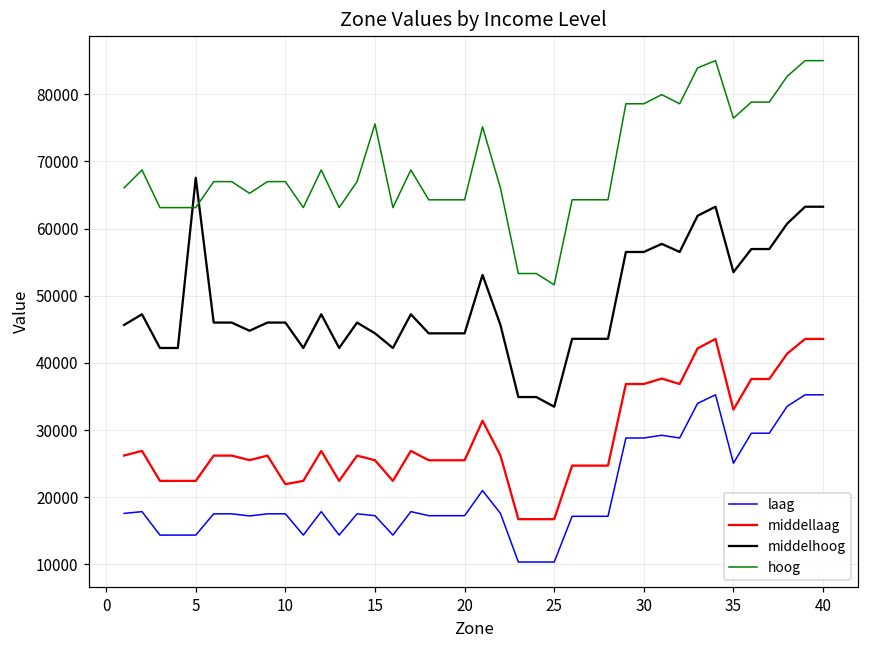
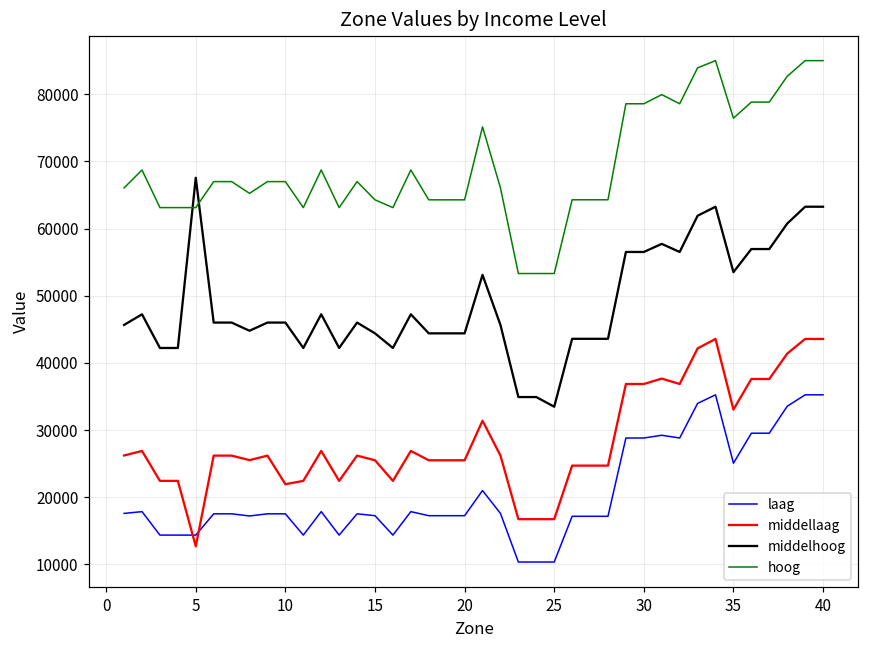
  {
    "laag": {
      "5": 14000,
      "10": 18000,
      "15": 17000,
      "20": 17000,
      "25": 10000,
      "30": 29000,
      "35": 25000,
      "40": 35000
    },
    "middellaag": {
-     "5": 22000,
+     "5": 13000,
      "10": 22000,
      "15": 26000,
      "20": 26000,
      "25": 17000,
      "30": 37000,
      "35": 33000,
      "40": 44000
    },
    "middelhoog": {
      "5": 68000,
      "10": 46000,
      "15": 44000,
      "20": 44000,
      "25": 33000,
      "30": 57000,
      "35": 54000,
      "40": 63000
    },
    "hoog": {
      "5": 63000,
      "10": 67000,
-     "15": 76000,
+     "15": 64000,
      "20": 64000,
-     "25": 52000,
+     "25": 53000,
      "30": 79000,
      "35": 76000,
      "40": 85000
    }
  }
